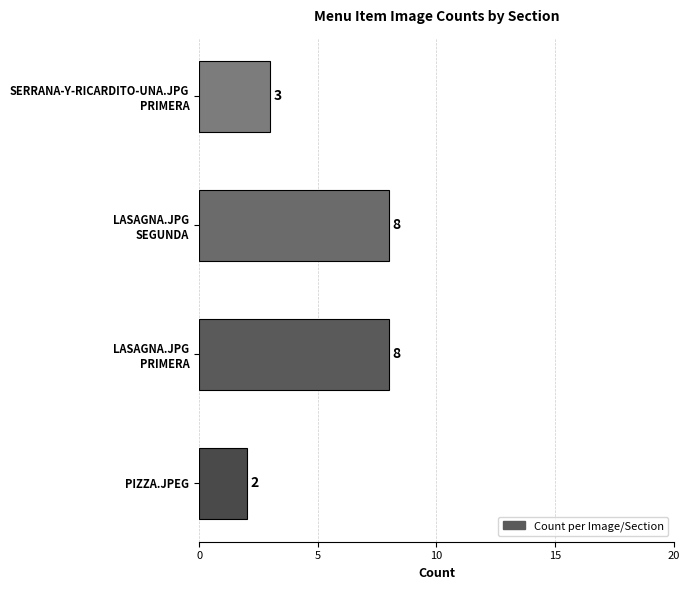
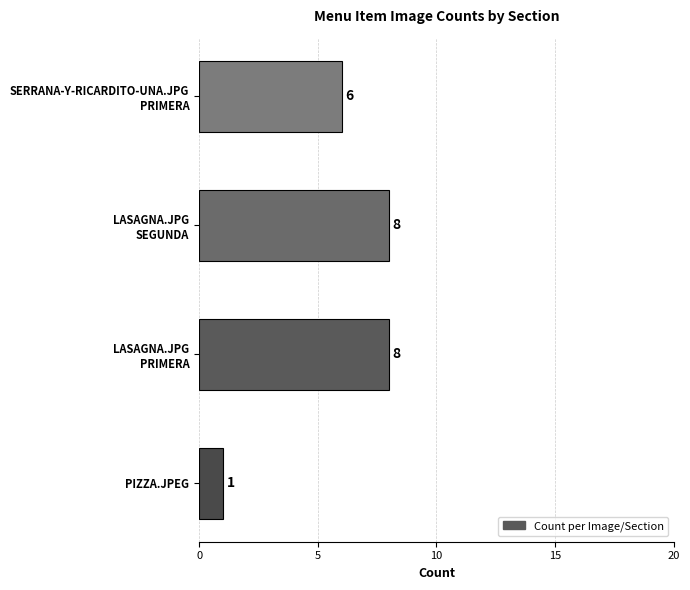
  {
-   "SERRANA-Y-RICARDITO-UNA.JPG PRIMERA": 3,
+   "SERRANA-Y-RICARDITO-UNA.JPG PRIMERA": 6,
    "LASAGNA.JPG SEGUNDA": 8,
    "LASAGNA.JPG PRIMERA": 8,
-   "PIZZA.JPEG": 2
+   "PIZZA.JPEG": 1
  }
